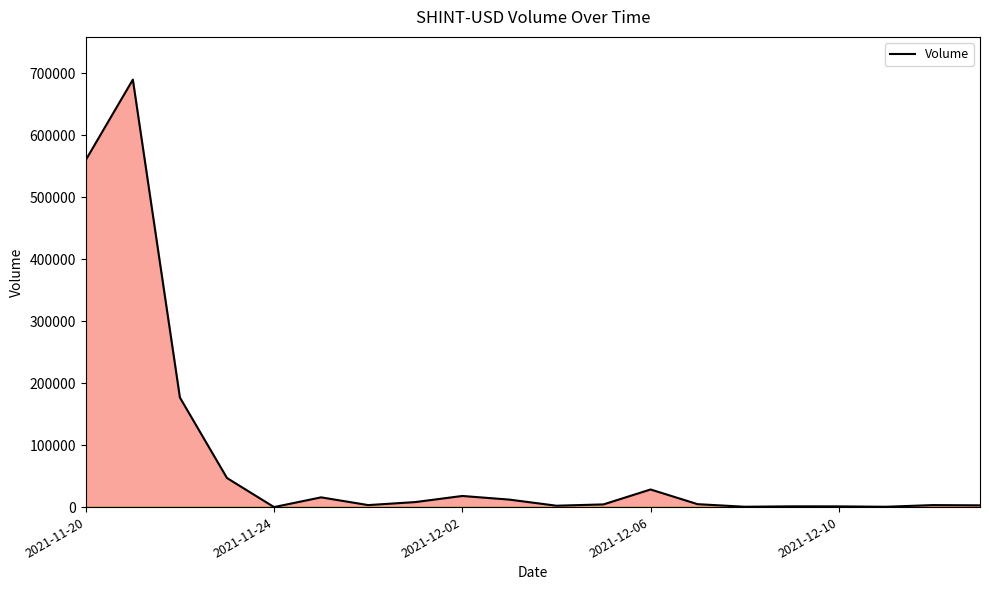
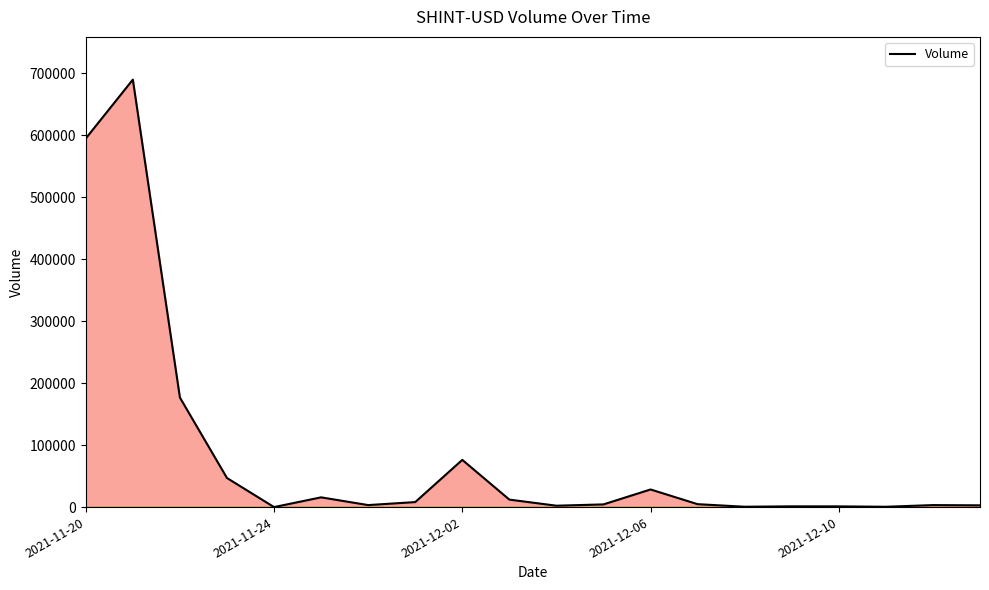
  {
-   "2021-11-20": 560000,
+   "2021-11-20": 590000,
    "2021-11-24": 0,
-   "2021-12-02": 20000,
+   "2021-12-02": 80000,
    "2021-12-06": 30000,
    "2021-12-10": 0
  }
